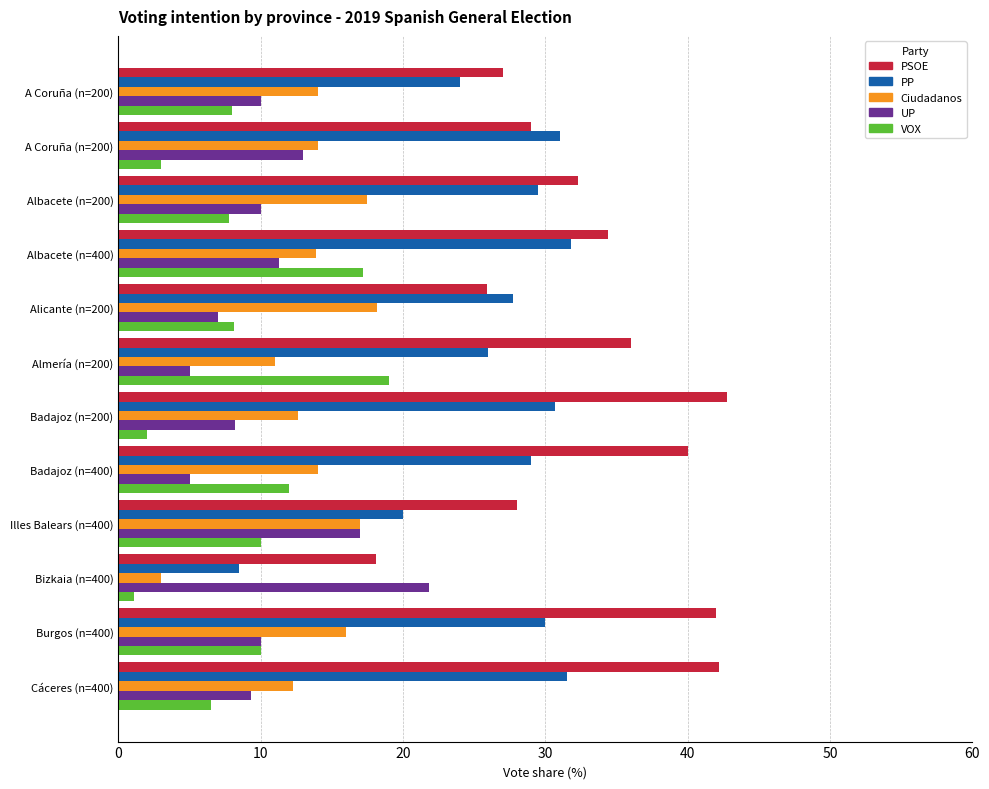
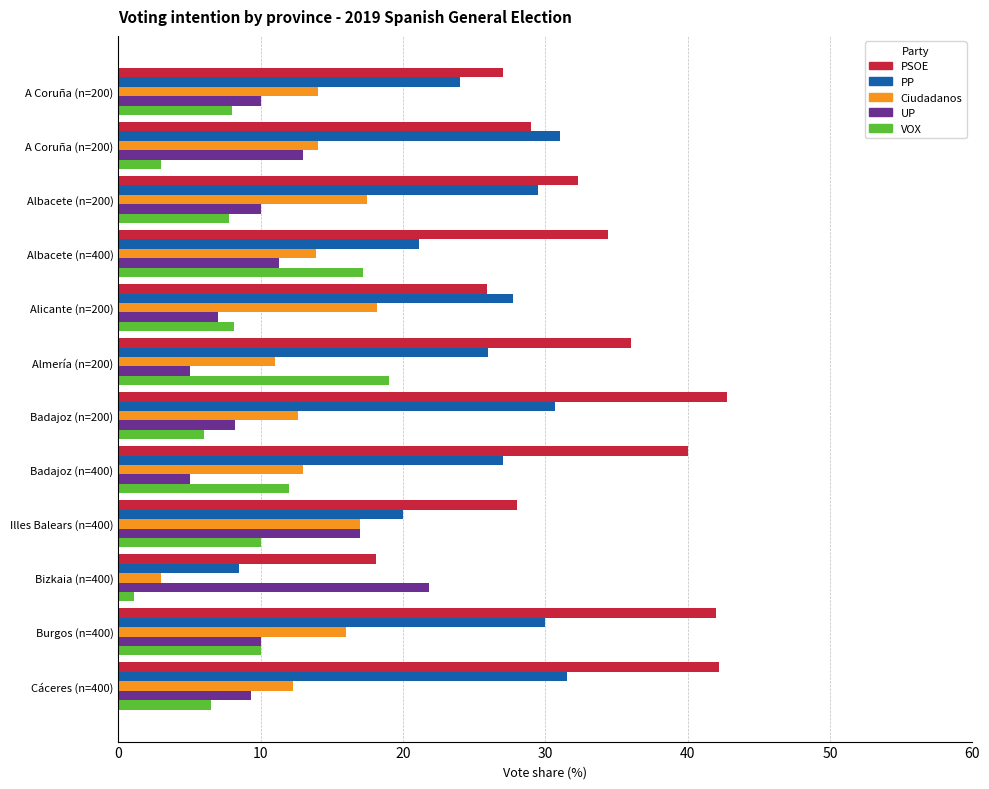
  {
    "PSOE": {
      "Albacete (n=200)": 32.3,
      "Albacete (n=400)": 34.4,
      "Alicante (n=200)": 25.9,
      "Almería (n=200)": 36.0,
      "Badajoz (n=200)": 42.8,
      "Badajoz (n=400)": 40.0,
      "Illes Balears (n=400)": 28.0,
      "Bizkaia (n=400)": 18.1,
      "Burgos (n=400)": 42.0,
      "Cáceres (n=400)": 42.2
    },
    "PP": {
      "Albacete (n=200)": 29.5,
-     "Albacete (n=400)": 31.8,
+     "Albacete (n=400)": 21.1,
      "Alicante (n=200)": 27.7,
      "Almería (n=200)": 26.0,
      "Badajoz (n=200)": 30.7,
-     "Badajoz (n=400)": 29,
+     "Badajoz (n=400)": 27,
      "Illes Balears (n=400)": 20.0,
      "Bizkaia (n=400)": 8.5,
      "Burgos (n=400)": 30.0,
      "Cáceres (n=400)": 31.5
    },
    "Ciudadanos": {
      "Albacete (n=200)": 17.5,
      "Albacete (n=400)": 14,
      "Alicante (n=200)": 18.2,
      "Almería (n=200)": 11,
      "Badajoz (n=200)": 12.6,
-     "Badajoz (n=400)": 14,
+     "Badajoz (n=400)": 13,
      "Illes Balears (n=400)": 17,
      "Bizkaia (n=400)": 3,
      "Burgos (n=400)": 16,
      "Cáceres (n=400)": 12.3
    },
    "UP": {
      "Albacete (n=200)": 10.0,
      "Albacete (n=400)": 11.3,
      "Alicante (n=200)": 7.0,
      "Almería (n=200)": 5.0,
      "Badajoz (n=200)": 8.2,
      "Badajoz (n=400)": 5.0,
      "Illes Balears (n=400)": 17.0,
      "Bizkaia (n=400)": 21.8,
      "Burgos (n=400)": 10.0,
      "Cáceres (n=400)": 9.3
    },
    "VOX": {
      "Albacete (n=200)": 7.8,
      "Albacete (n=400)": 17.2,
      "Alicante (n=200)": 8,
      "Almería (n=200)": 19,
-     "Badajoz (n=200)": 2,
+     "Badajoz (n=200)": 6,
      "Badajoz (n=400)": 12,
      "Illes Balears (n=400)": 10,
      "Bizkaia (n=400)": 1,
      "Burgos (n=400)": 10,
      "Cáceres (n=400)": 6.5
    }
  }
